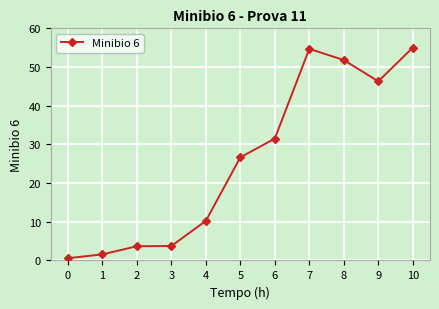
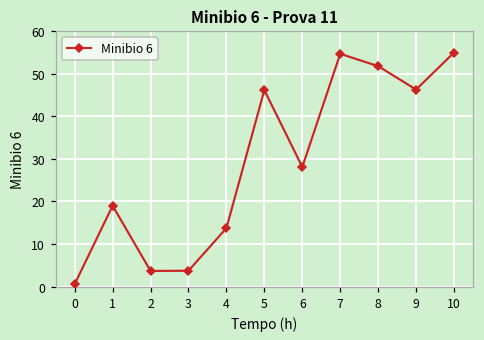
  {
    "0": 1,
-   "1": 2,
+   "1": 19,
    "2": 4,
    "3": 4,
-   "4": 10,
-   "5": 27,
-   "6": 32,
+   "4": 14,
+   "5": 46,
+   "6": 28,
    "7": 55,
    "8": 52,
    "9": 46,
    "10": 55
  }
